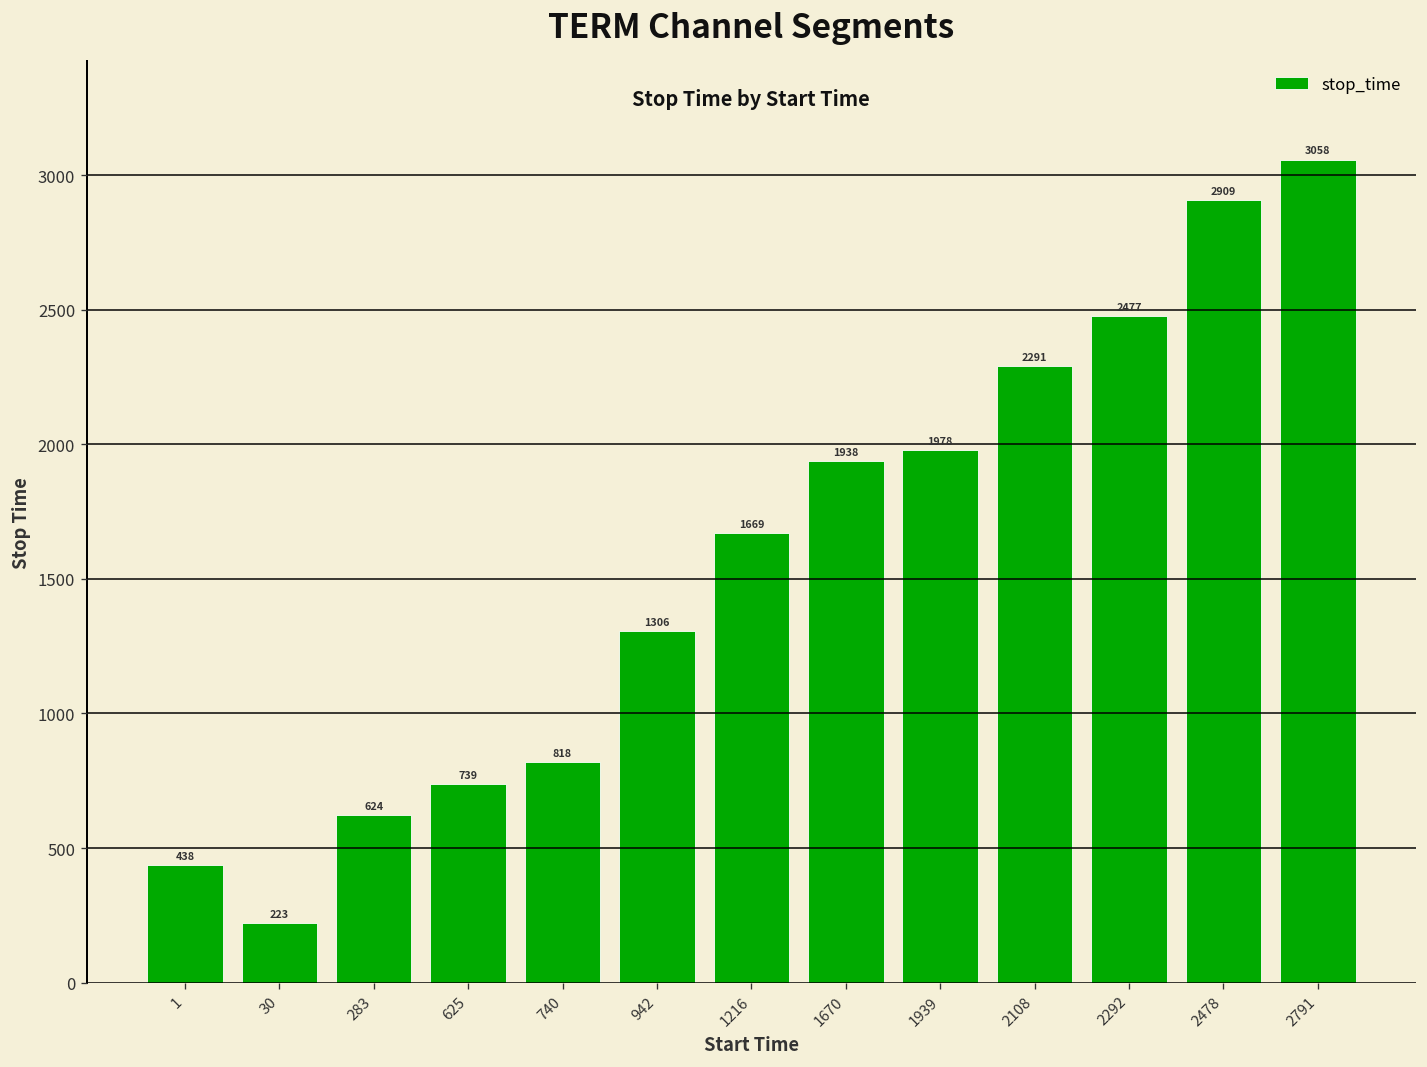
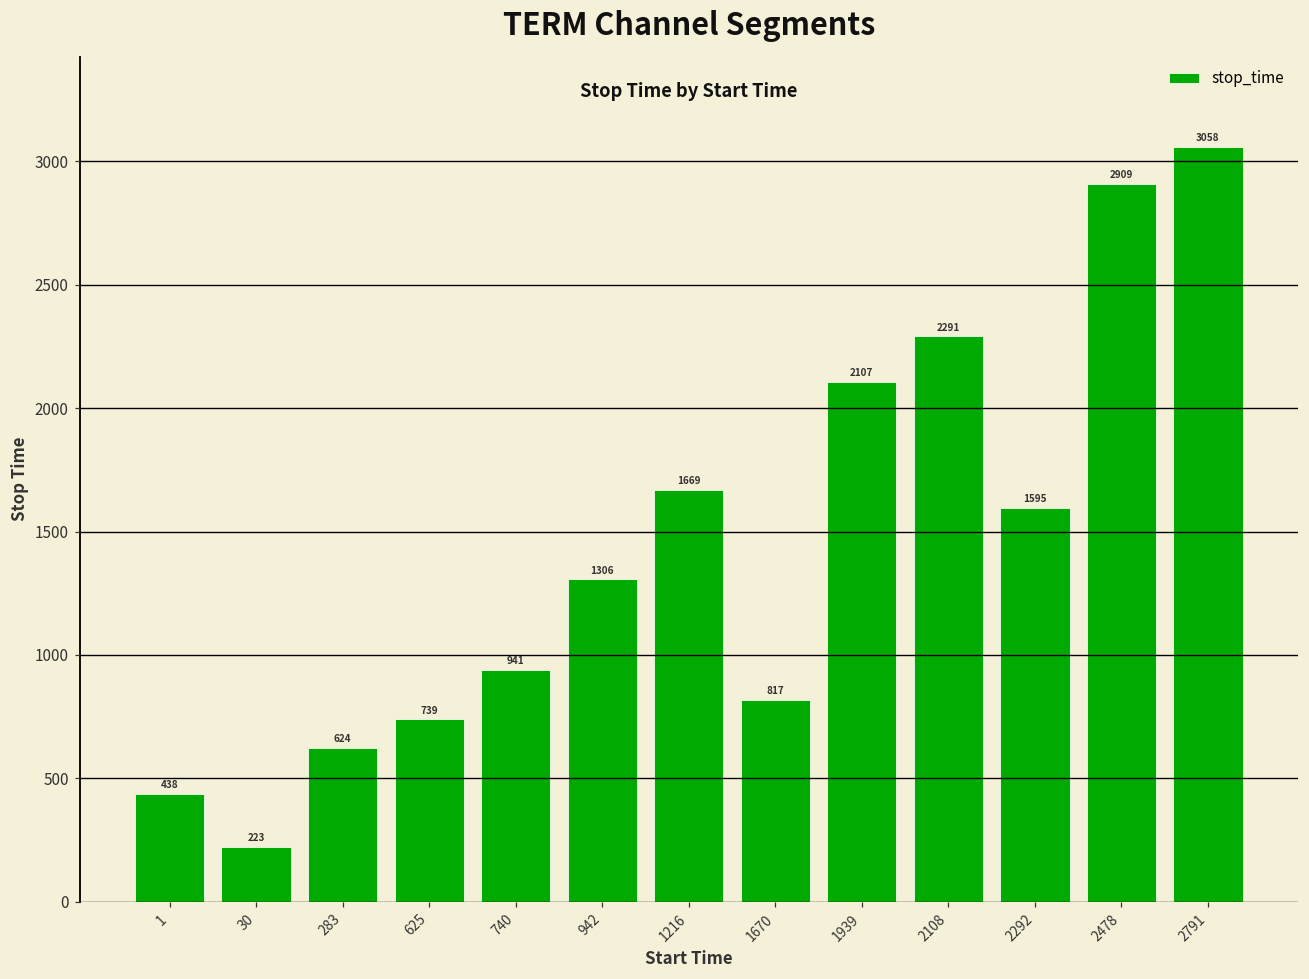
  {
    "1": 438,
    "30": 223,
    "283": 624,
    "625": 739,
-   "740": 818,
+   "740": 941,
    "942": 1306,
    "1216": 1669,
-   "1670": 1938,
-   "1939": 1978,
+   "1670": 817,
+   "1939": 2107,
    "2108": 2291,
-   "2292": 2477,
+   "2292": 1595,
    "2478": 2909,
    "2791": 3058
  }
